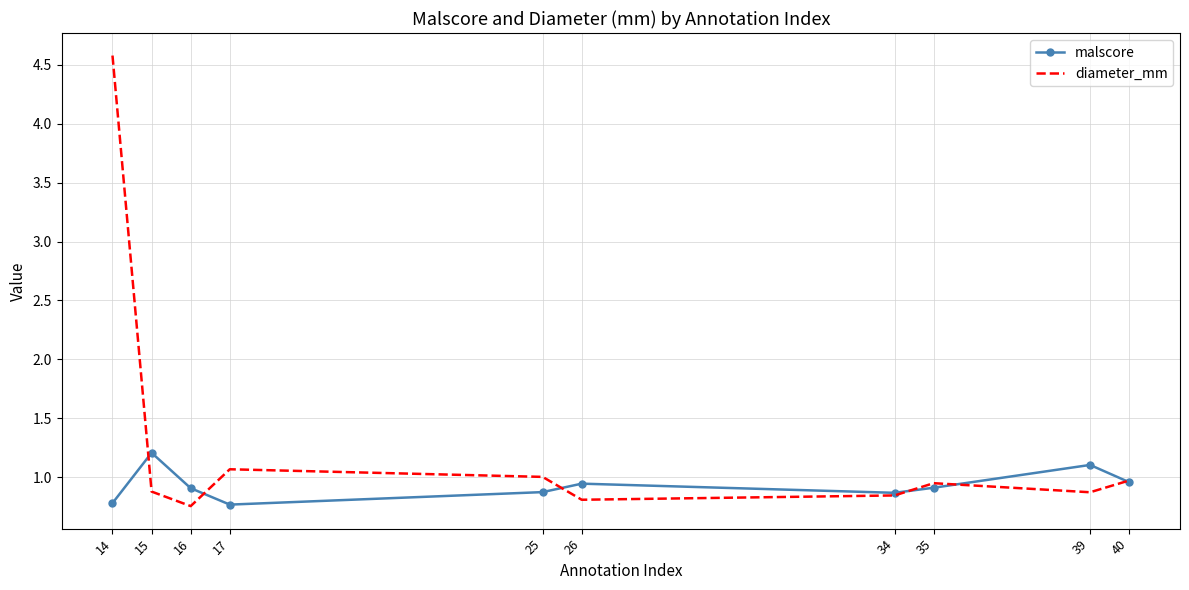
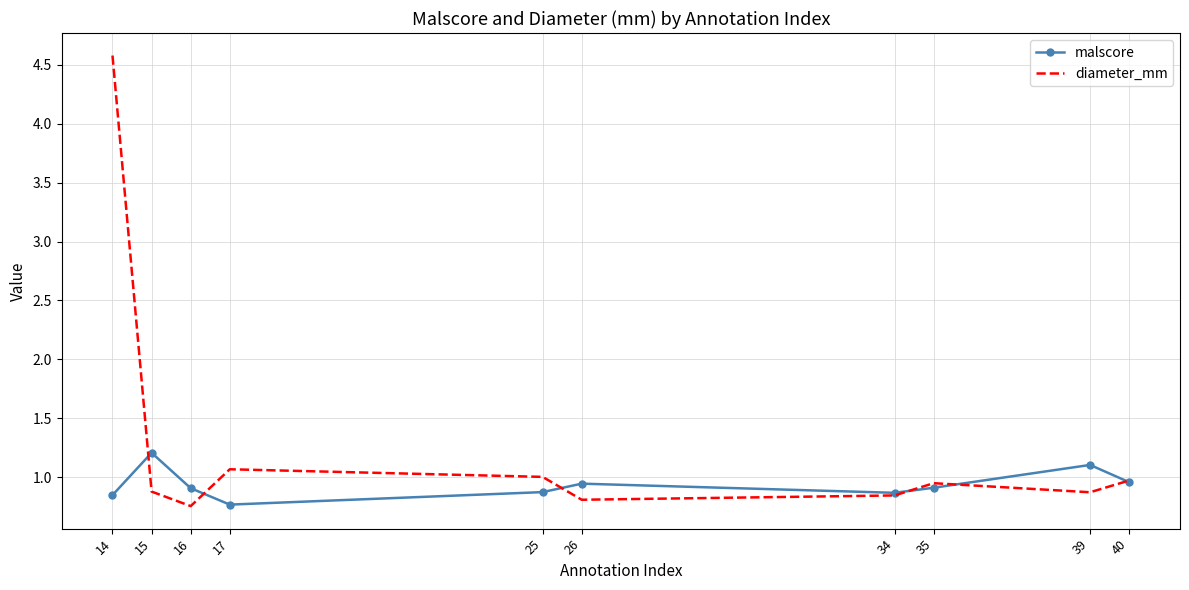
  {
    "malscore": {
-     "14": 0.78,
+     "14": 0.85,
      "15": 1.21,
      "16": 0.91,
      "17": 0.77,
      "25": 0.87,
      "26": 0.95,
      "34": 0.87,
      "35": 0.91,
      "39": 1.11
    },
    "diameter_mm": {
      "14": 4.58,
      "15": 0.88,
      "16": 0.76,
      "17": 1.07,
      "25": 1.00,
      "26": 0.81,
      "34": 0.85,
      "35": 0.95,
      "39": 0.87
    }
  }
